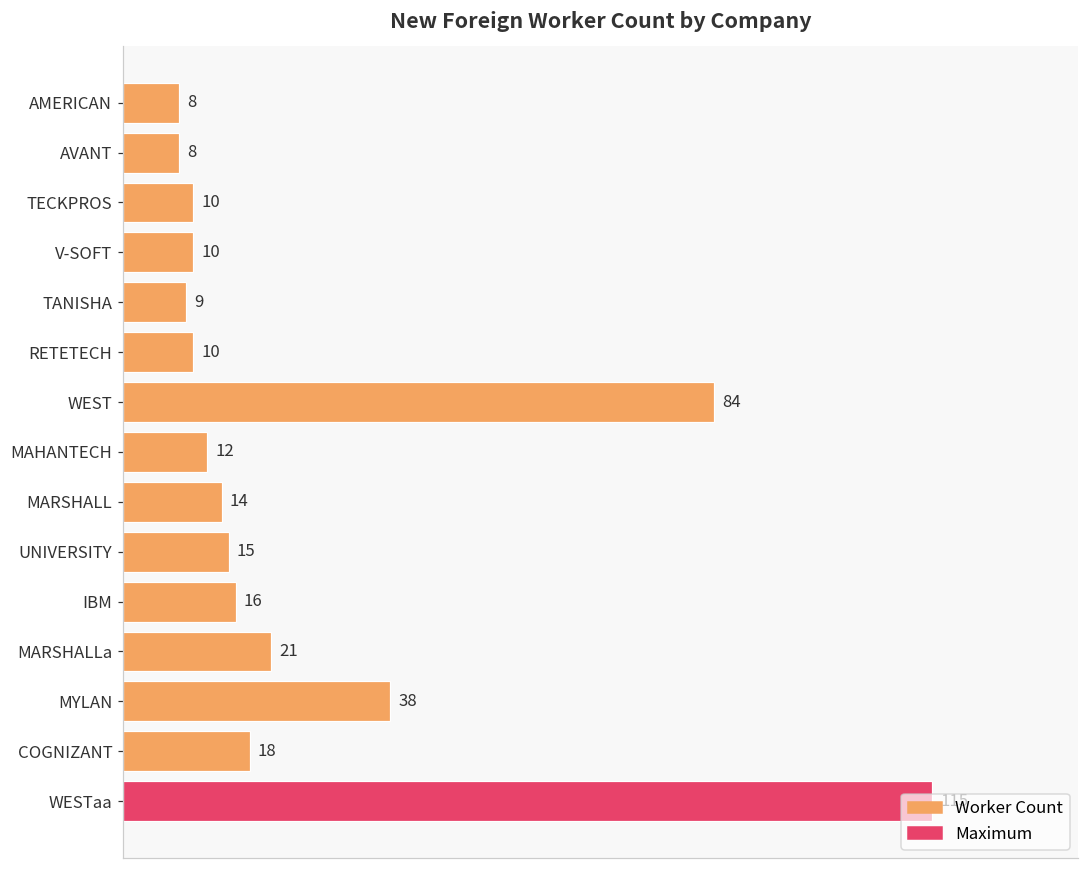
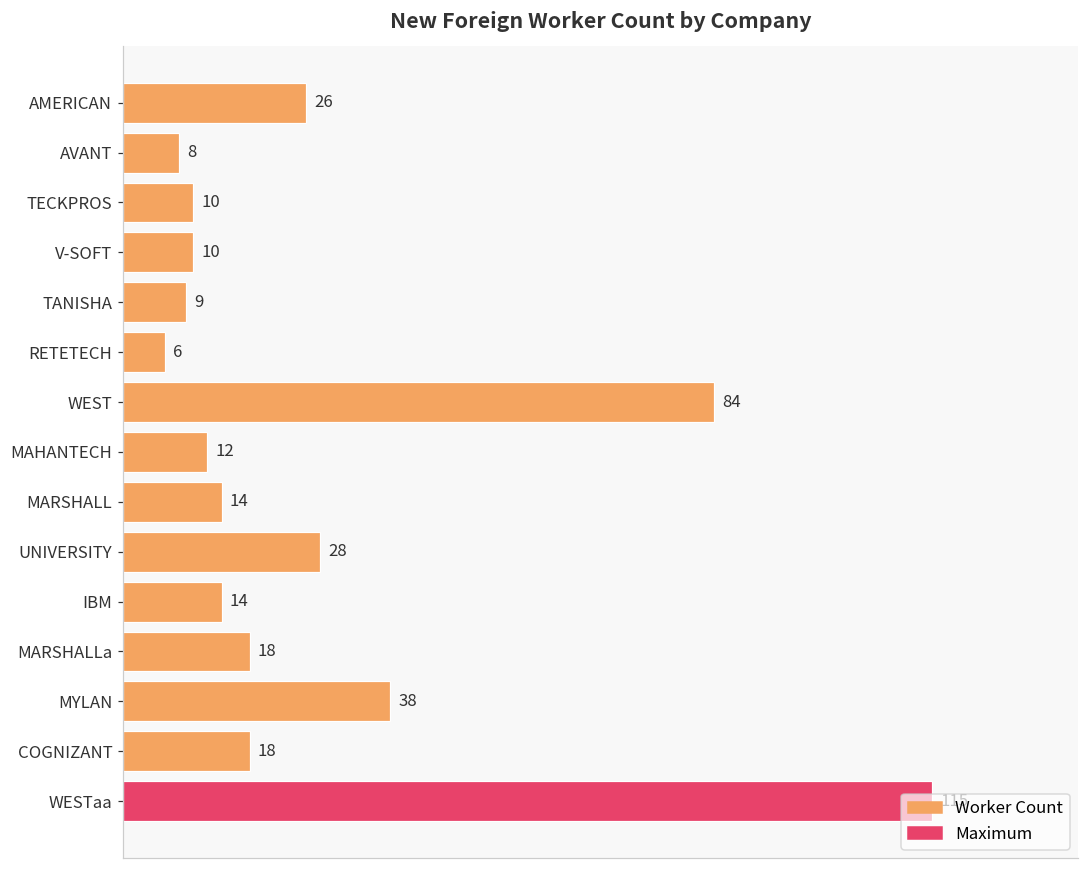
  {
-   "AMERICAN": 8,
+   "AMERICAN": 26,
    "AVANT": 8,
    "TECKPROS": 10,
    "V-SOFT": 10,
    "TANISHA": 9,
-   "RETETECH": 10,
+   "RETETECH": 6,
    "WEST": 84,
    "MAHANTECH": 12,
    "MARSHALL": 14,
-   "UNIVERSITY": 15,
-   "IBM": 16,
-   "MARSHALLa": 21,
+   "UNIVERSITY": 28,
+   "IBM": 14,
+   "MARSHALLa": 18,
    "MYLAN": 38,
    "COGNIZANT": 18
  }
